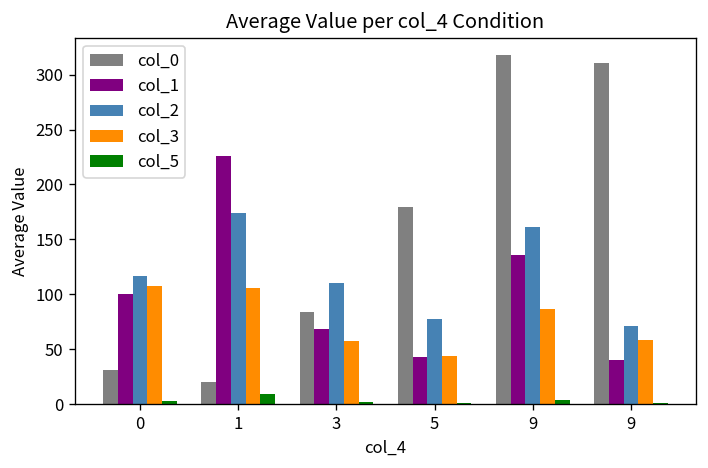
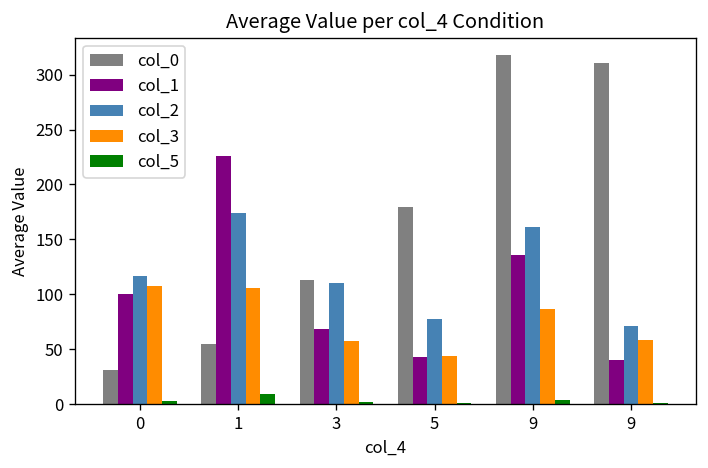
  {
    "col_0": {
      "0": 30,
-     "1": 20,
-     "3": 80,
+     "1": 50,
+     "3": 110,
      "5": 180
    },
    "col_1": {
      "0": 100,
      "1": 230,
      "3": 70,
      "5": 40
    },
    "col_2": {
      "0": 120,
      "1": 170,
      "3": 110,
      "5": 80
    },
    "col_3": {
      "0": 110,
      "1": 110,
      "3": 60,
      "5": 40
    },
    "col_5": {
      "0": 0,
      "1": 10
    }
  }
